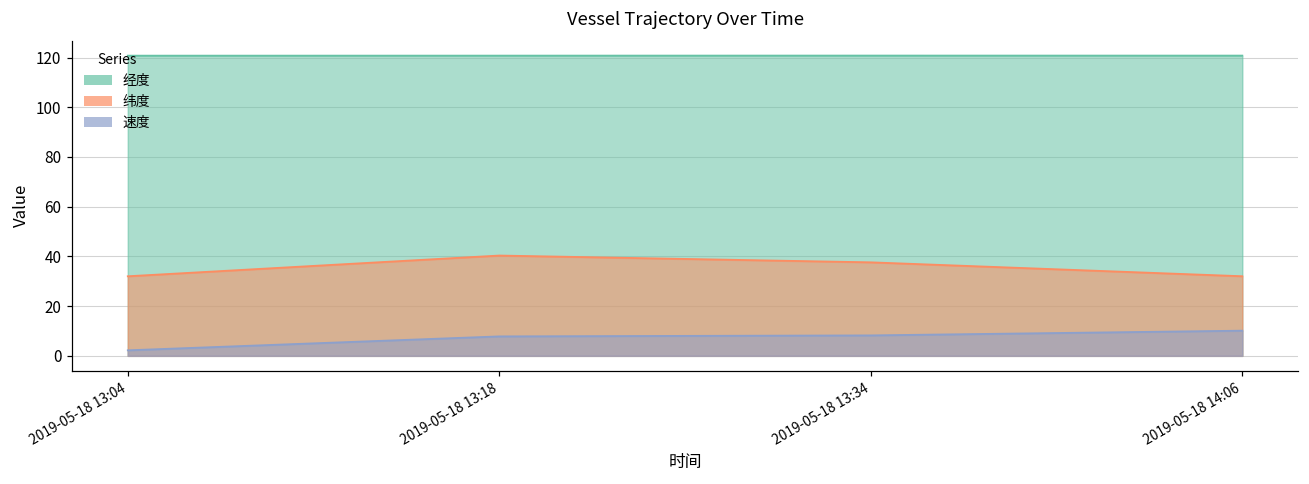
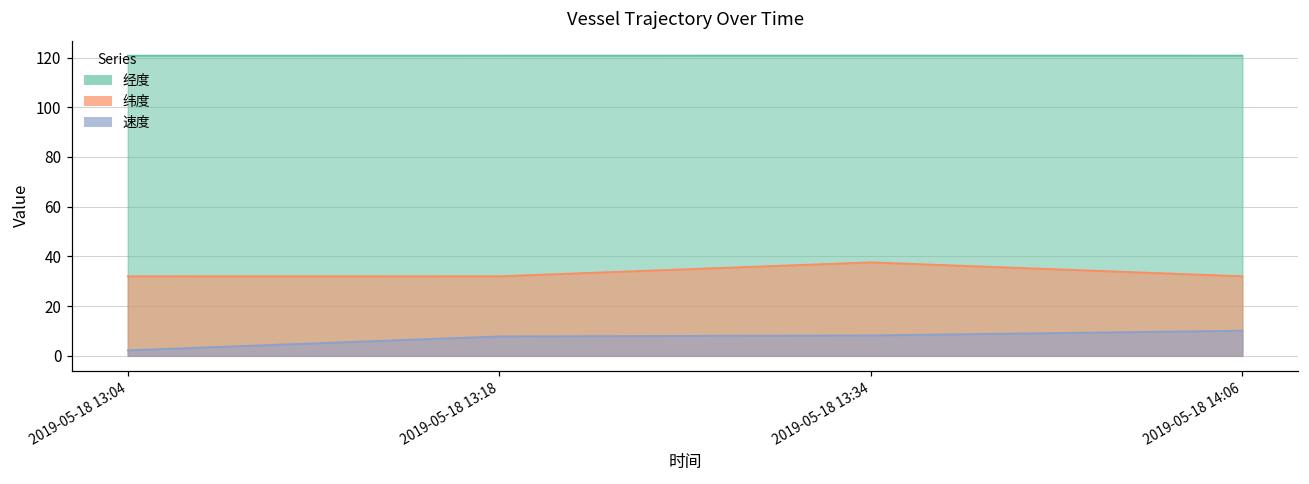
  {
    "纬度": {
      "2019-05-18 13:04": 32,
-     "2019-05-18 13:18": 40,
+     "2019-05-18 13:18": 32,
      "2019-05-18 13:34": 38,
      "2019-05-18 14:06": 32
    }
  }
